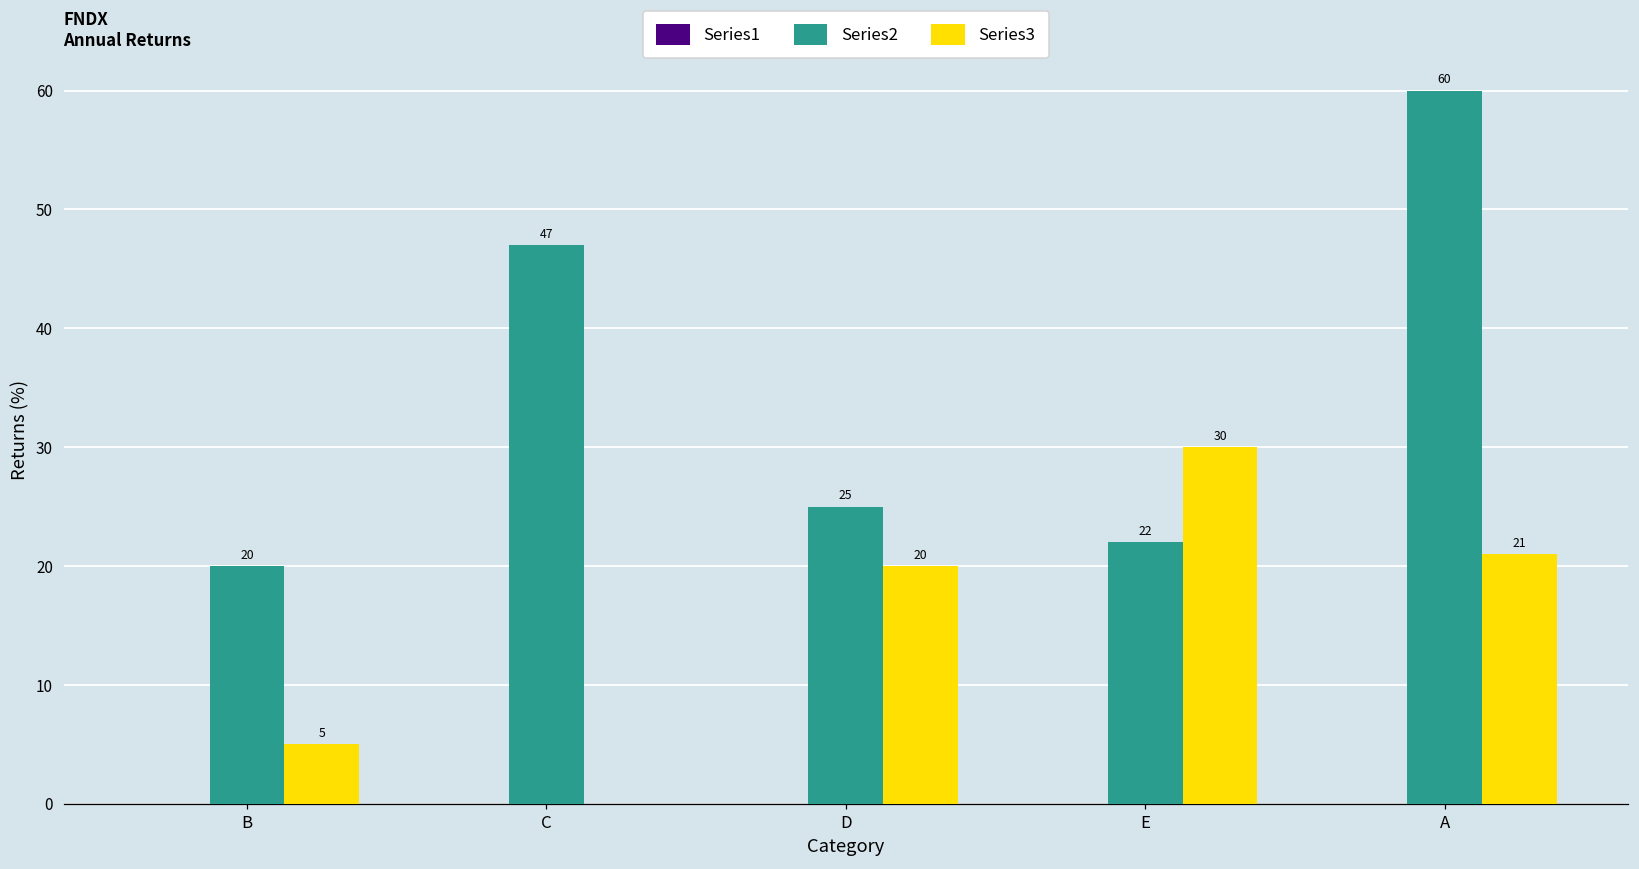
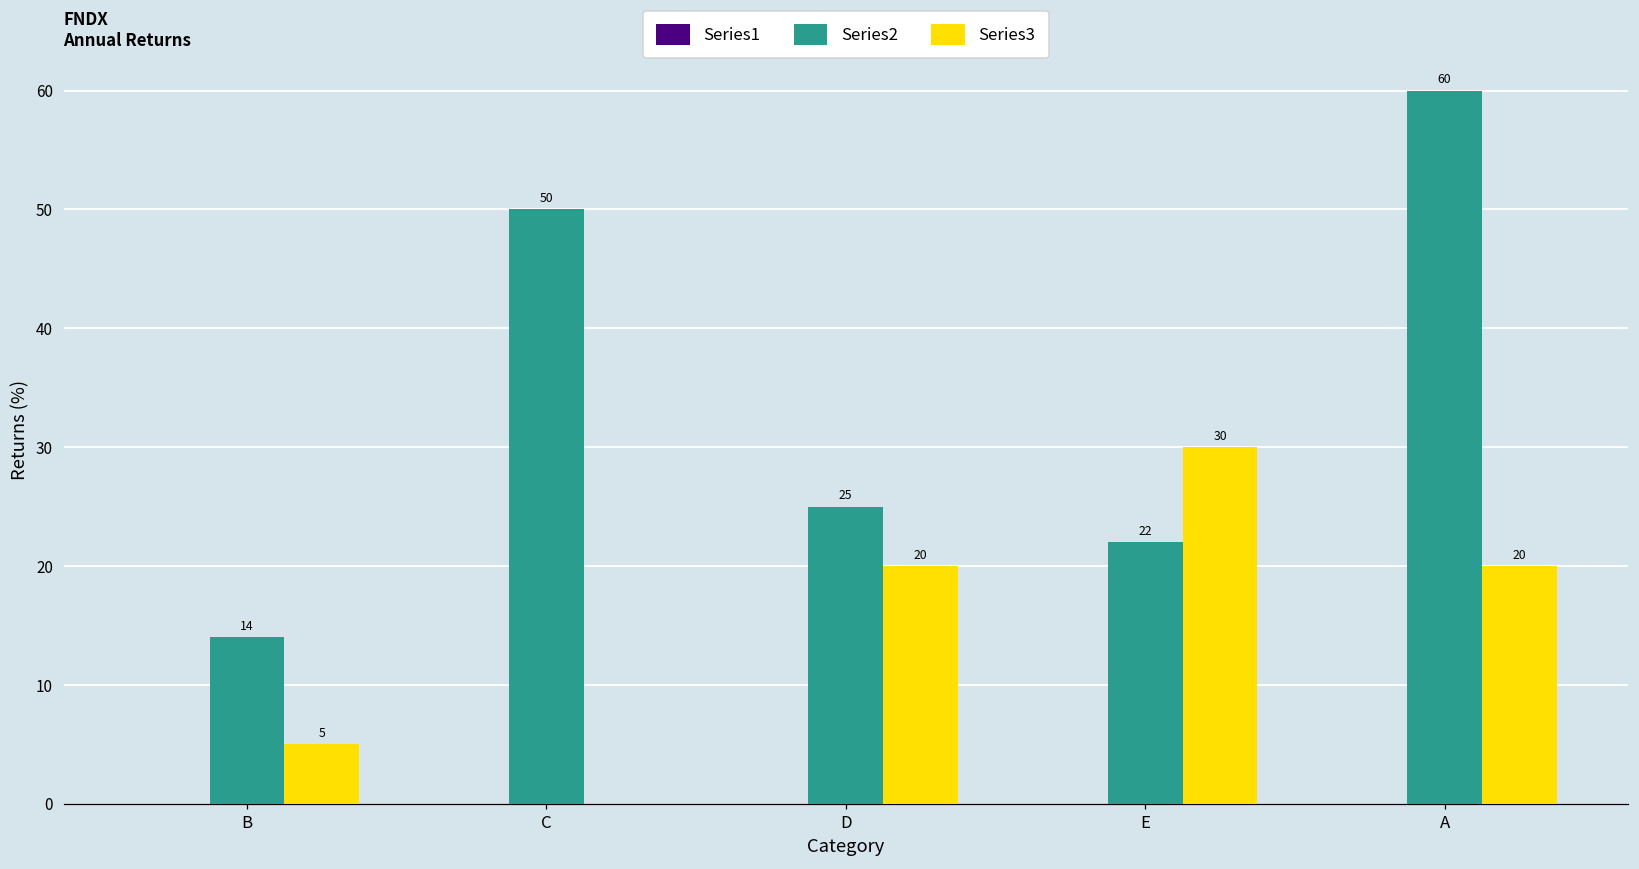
  {
    "Series1": {
      "B": 0.0,
      "C": 0.0,
      "D": 0.0,
      "E": 0.0,
      "A": 0.0
    },
    "Series2": {
-     "B": 20,
-     "C": 47,
+     "B": 14,
+     "C": 50,
      "D": 25,
      "E": 22,
      "A": 60
    },
    "Series3": {
      "B": 5,
      "D": 20,
      "E": 30,
-     "A": 21
+     "A": 20
    }
  }
